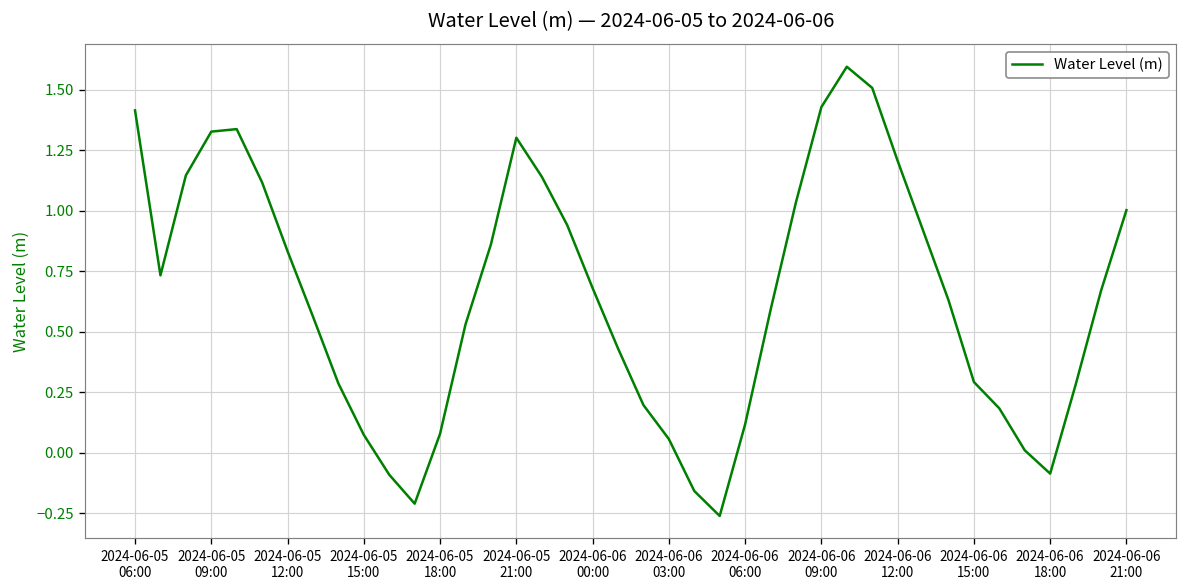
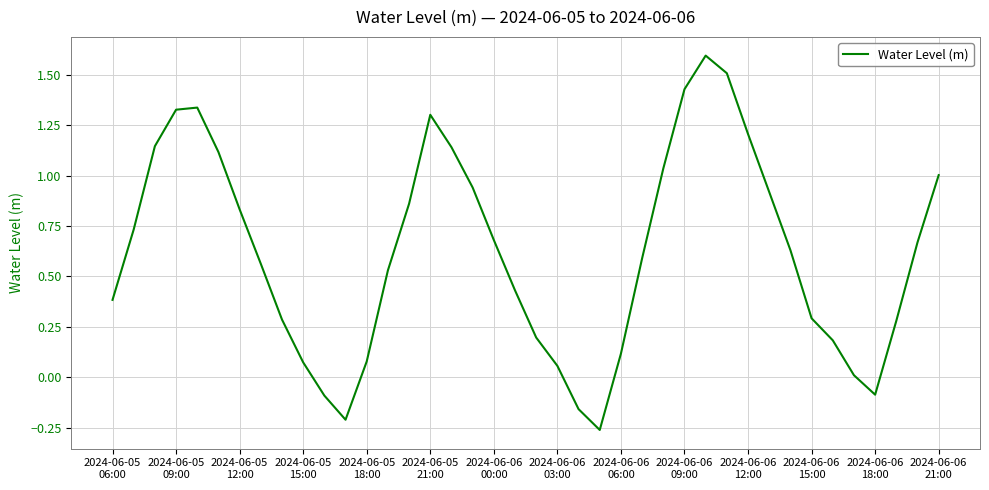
  {
-   "2024-06-05 06:00": 1.42,
+   "2024-06-05 06:00": 0.38,
    "2024-06-05 09:00": 1.33,
    "2024-06-05 12:00": 0.83,
    "2024-06-05 15:00": 0.07,
    "2024-06-05 18:00": 0.08,
    "2024-06-05 21:00": 1.30,
    "2024-06-06 00:00": 0.68,
    "2024-06-06 03:00": 0.06,
    "2024-06-06 06:00": 0.12,
    "2024-06-06 09:00": 1.43,
    "2024-06-06 12:00": 1.21,
    "2024-06-06 15:00": 0.29,
    "2024-06-06 18:00": -0.09,
    "2024-06-06 21:00": 1.00
  }
